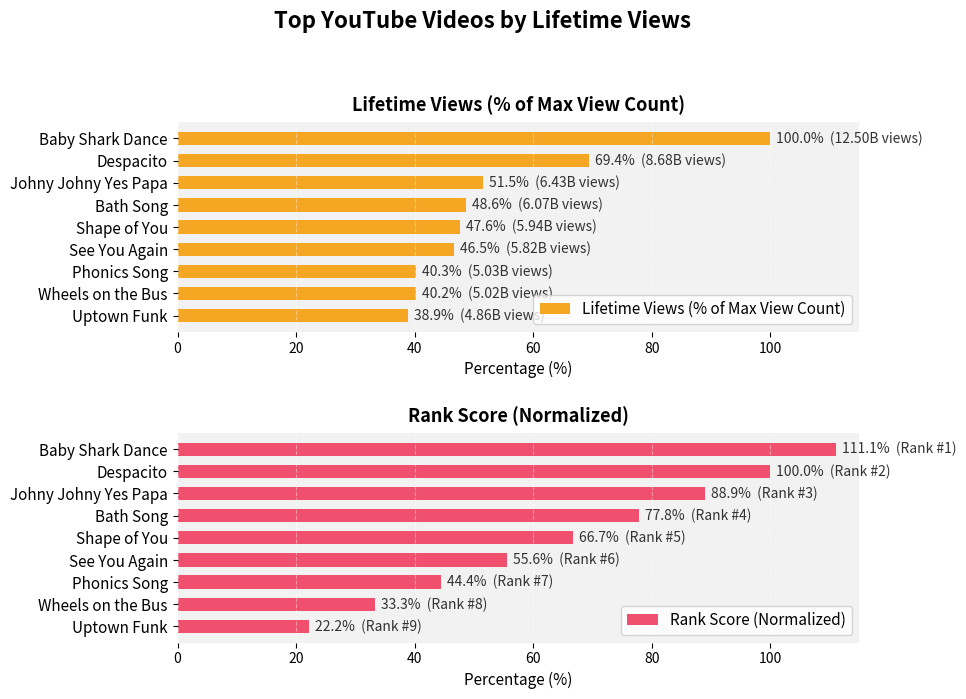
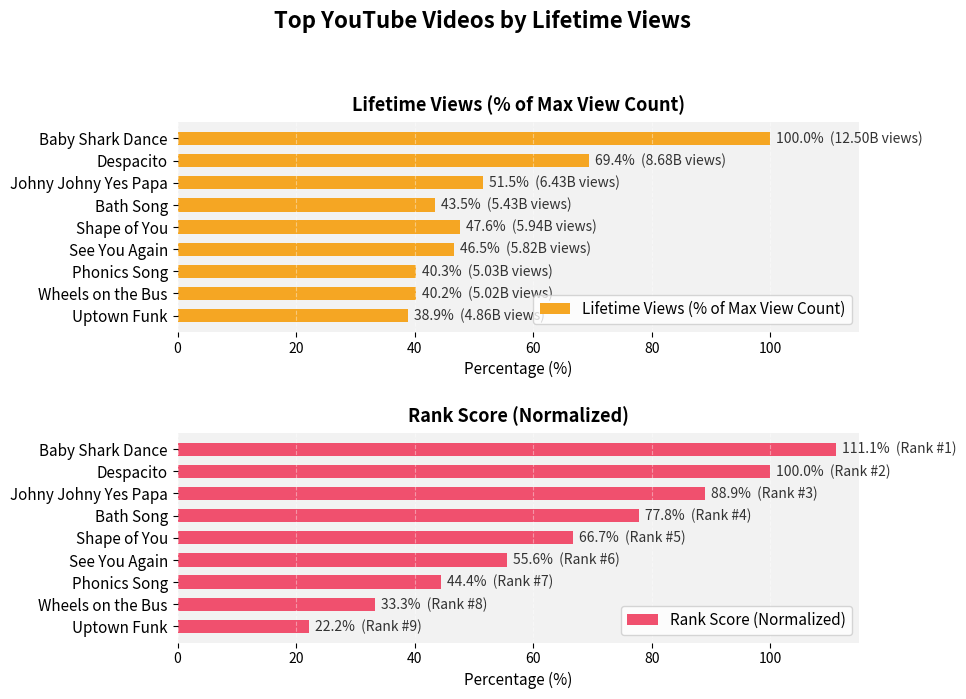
  {
    "Lifetime Views (% of Max View Count)": {
      "Baby Shark Dance": "100.0%",
      "Despacito": "69.4%",
      "Johny Johny Yes Papa": "51.5%",
-     "Bath Song": "48.6% (6.07B views)",
+     "Bath Song": "43.5% (5.43B views)",
      "Shape of You": "47.6%",
      "See You Again": "46.5%",
      "Phonics Song": "40.3%"
    },
    "Rank Score (Normalized)": {
      "Baby Shark Dance": "111.1%",
      "Despacito": "100.0%",
      "Johny Johny Yes Papa": "88.9%",
      "Bath Song": "77.8%",
      "Shape of You": "66.7%",
      "See You Again": "55.6%",
      "Phonics Song": "44.4%",
      "Wheels on the Bus": "33.3%",
      "Uptown Funk": "22.2%"
    }
  }
